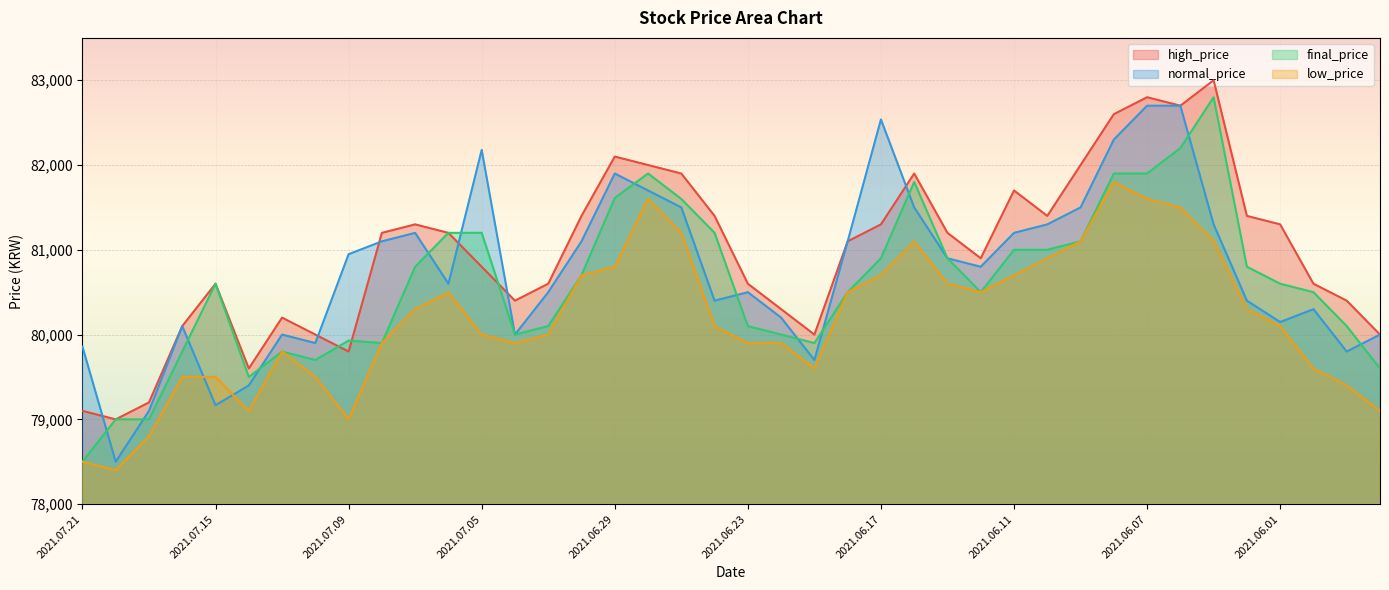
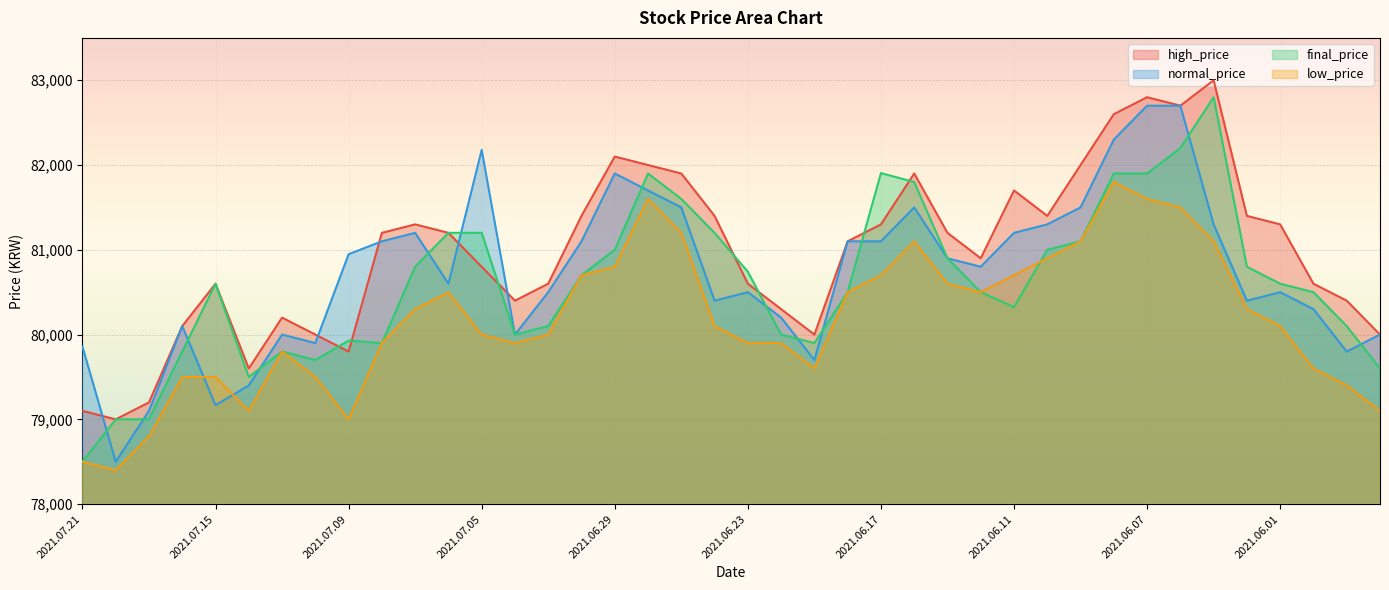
  {
    "normal_price": {
      "2021.07.21": "79,900",
      "2021.07.15": "79,200",
      "2021.07.09": "80,900",
      "2021.07.05": "82,200",
      "2021.06.29": "81,900",
      "2021.06.23": "80,500",
-     "2021.06.17": "82,500",
+     "2021.06.17": "81,100",
      "2021.06.11": "81,200",
      "2021.06.07": "82,700",
-     "2021.06.01": "80,100"
+     "2021.06.01": "80,500"
    },
    "final_price": {
      "2021.07.09": "79,900",
      "2021.07.05": "81,200",
-     "2021.06.29": "81,600",
-     "2021.06.23": "80,100",
-     "2021.06.17": "80,900",
-     "2021.06.11": "81,000",
+     "2021.06.29": "81,000",
+     "2021.06.23": "80,700",
+     "2021.06.17": "81,900",
+     "2021.06.11": "80,300",
      "2021.06.07": "81,900",
      "2021.06.01": "80,600"
    }
  }
